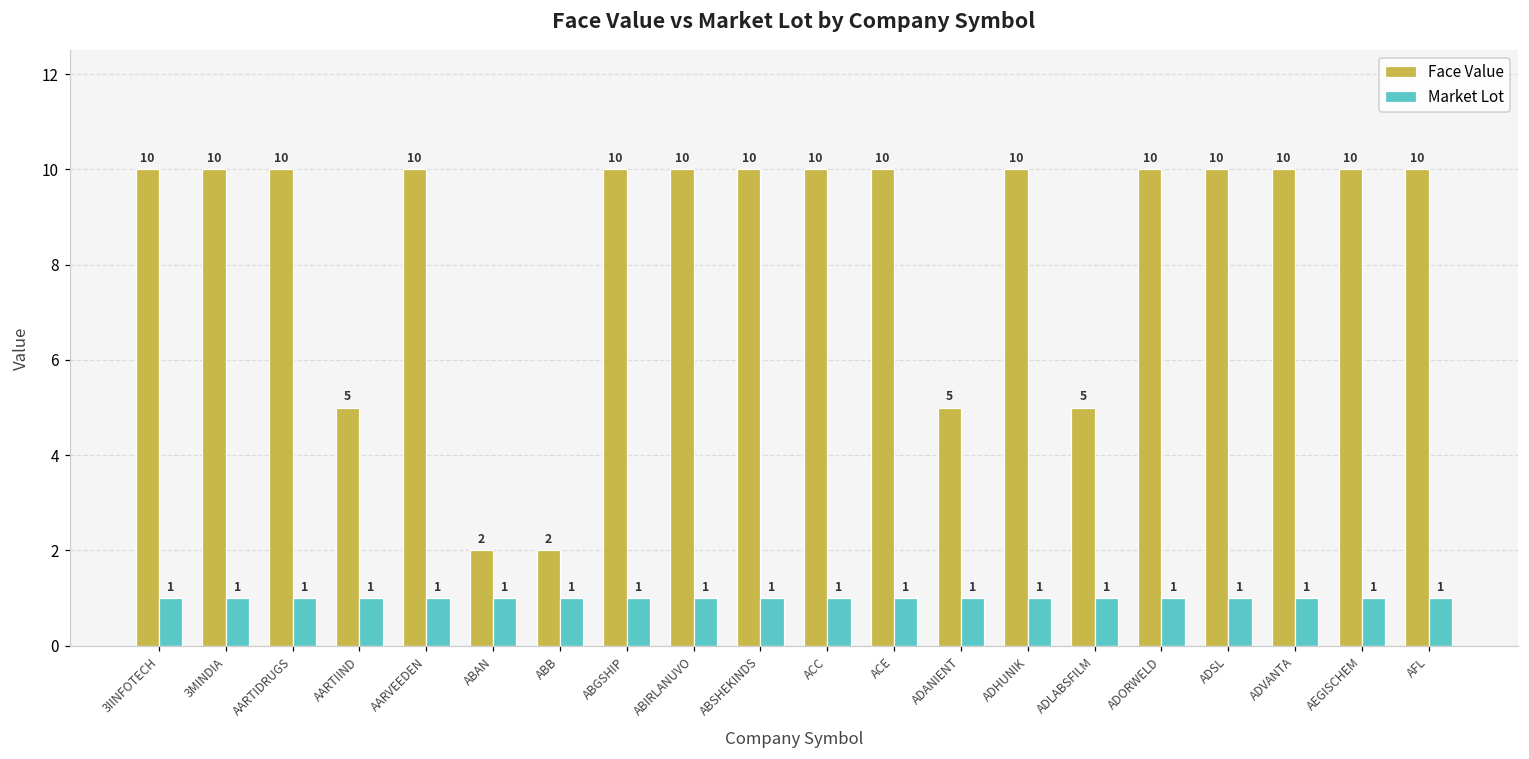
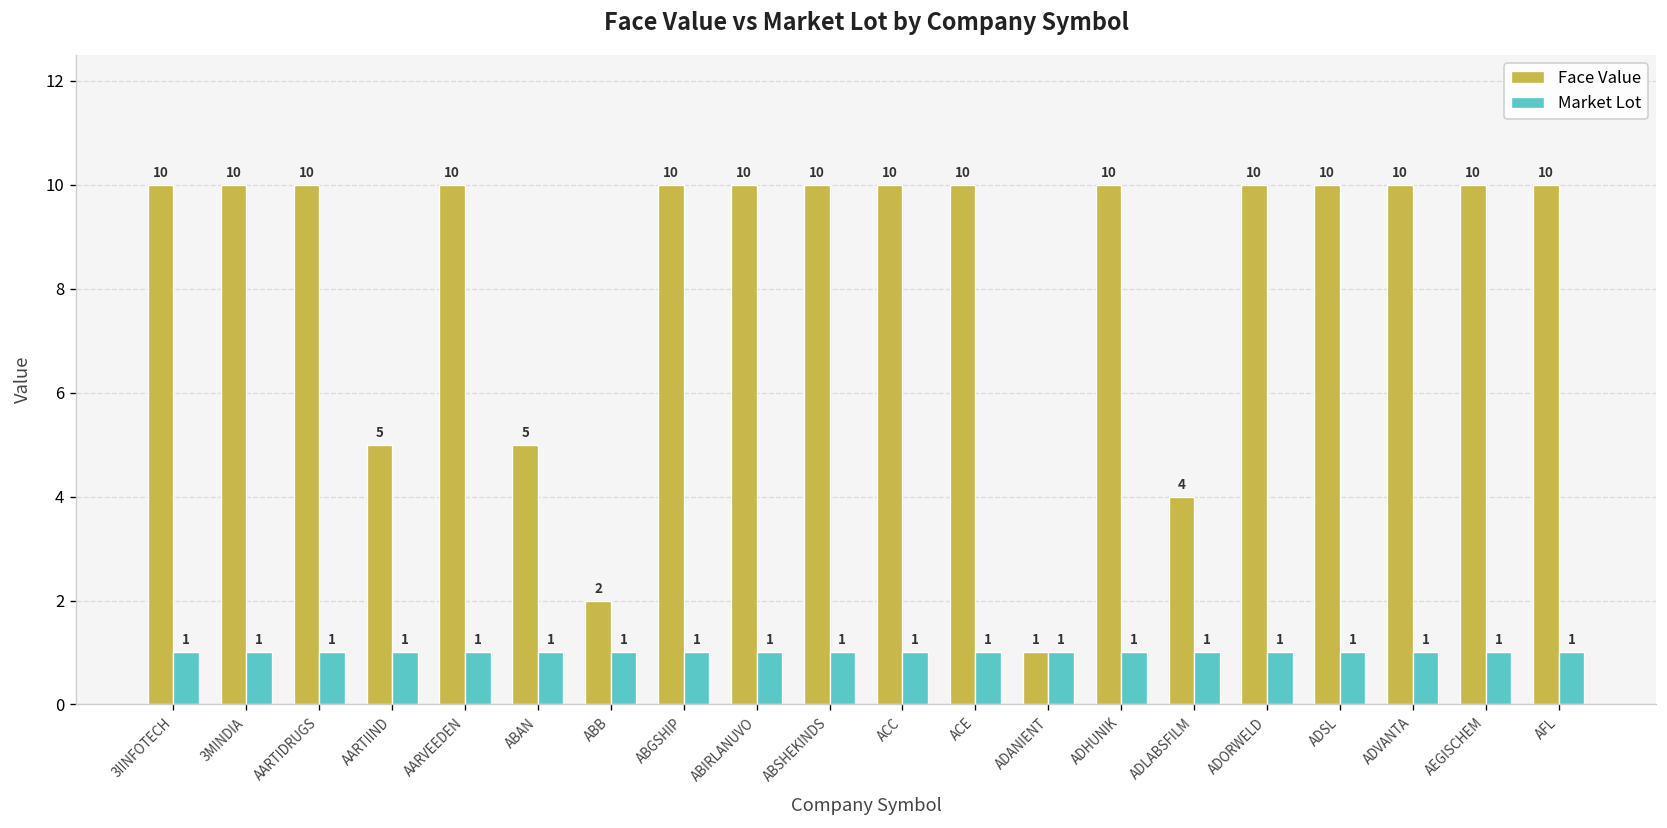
  {
    "Face Value": {
      "3IINFOTECH": 10,
      "3MINDIA": 10,
      "AARTIDRUGS": 10,
      "AARTIIND": 5,
      "AARVEEDEN": 10,
-     "ABAN": 2,
+     "ABAN": 5,
      "ABB": 2,
      "ABGSHIP": 10,
      "ABIRLANUVO": 10,
      "ABSHEKINDS": 10,
      "ACC": 10,
      "ACE": 10,
-     "ADANIENT": 5,
+     "ADANIENT": 1,
      "ADHUNIK": 10,
-     "ADLABSFILM": 5,
+     "ADLABSFILM": 4,
      "ADORWELD": 10,
      "ADSL": 10,
      "ADVANTA": 10,
      "AEGISCHEM": 10,
      "AFL": 10
    },
    "Market Lot": {
      "3IINFOTECH": 1,
      "3MINDIA": 1,
      "AARTIDRUGS": 1,
      "AARTIIND": 1,
      "AARVEEDEN": 1,
      "ABAN": 1,
      "ABB": 1,
      "ABGSHIP": 1,
      "ABIRLANUVO": 1,
      "ABSHEKINDS": 1,
      "ACC": 1,
      "ACE": 1,
      "ADANIENT": 1,
      "ADHUNIK": 1,
      "ADLABSFILM": 1,
      "ADORWELD": 1,
      "ADSL": 1,
      "ADVANTA": 1,
      "AEGISCHEM": 1,
      "AFL": 1
    }
  }
